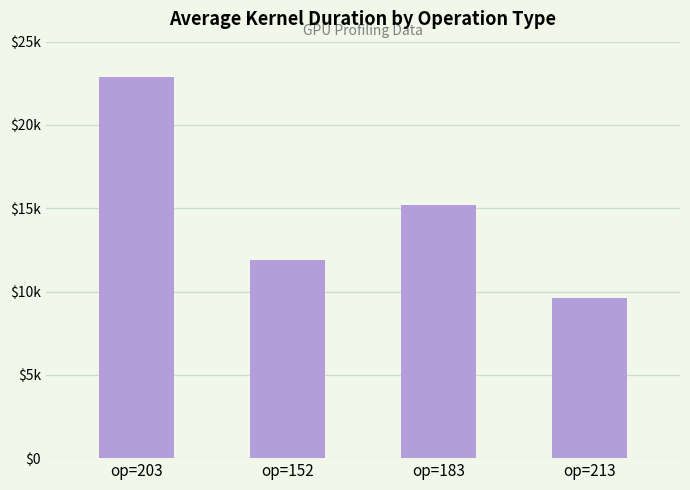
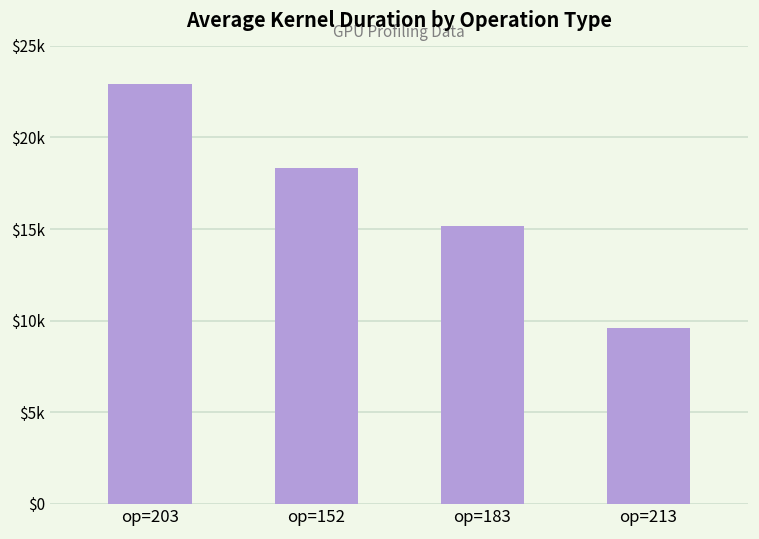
  {
    "op=203": "$22900",
-   "op=152": "$11900",
+   "op=152": "$18300",
    "op=183": "$15200",
    "op=213": "$9600"
  }
